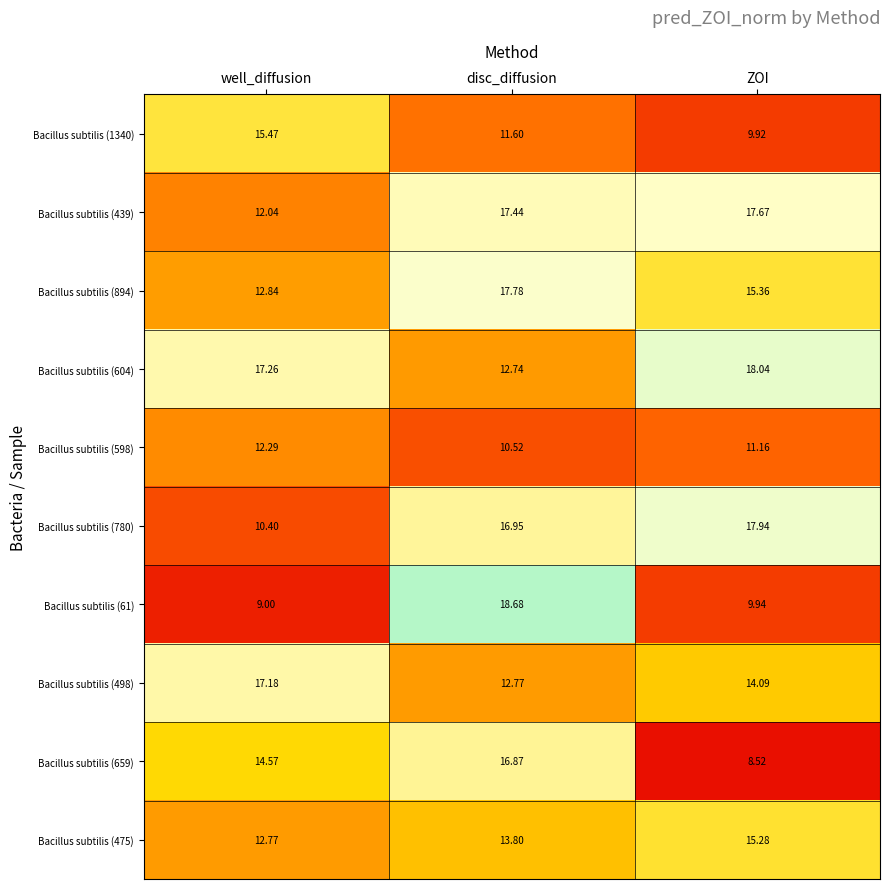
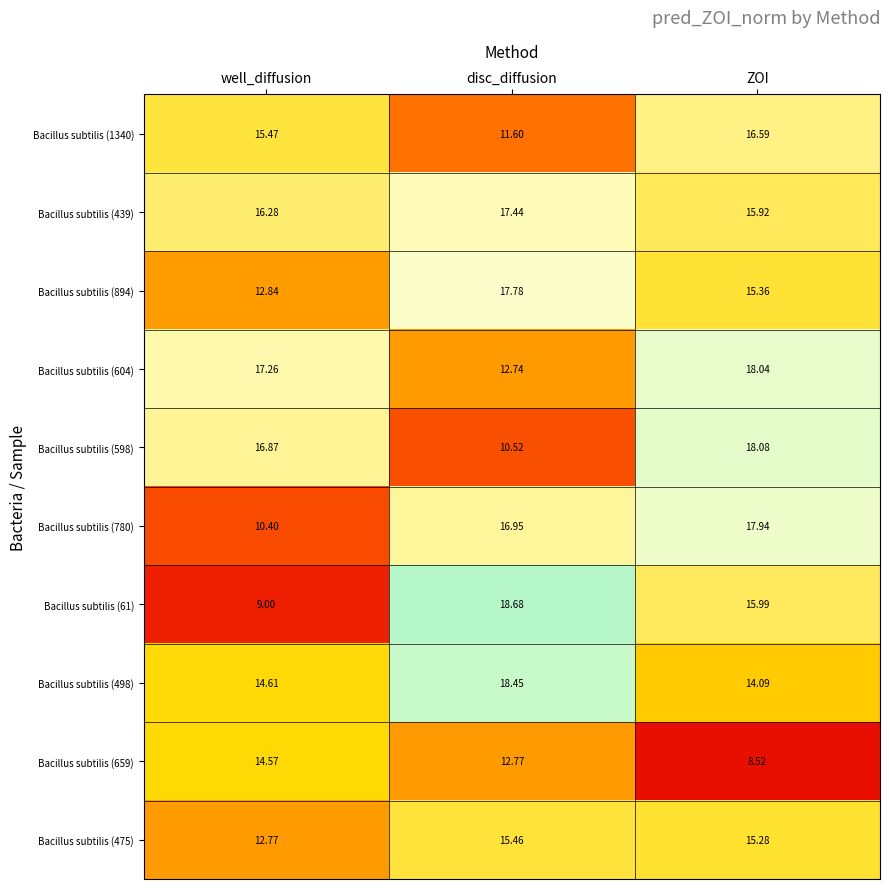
  {
    "Bacillus subtilis (1340)": {
      "well_diffusion": 15.47,
      "disc_diffusion": 11.60,
-     "ZOI": 9.92
+     "ZOI": 16.59
    },
    "Bacillus subtilis (439)": {
-     "well_diffusion": 12.04,
+     "well_diffusion": 16.28,
      "disc_diffusion": 17.44,
-     "ZOI": 17.67
+     "ZOI": 15.92
    },
    "Bacillus subtilis (894)": {
      "well_diffusion": 12.84,
      "disc_diffusion": 17.78,
      "ZOI": 15.36
    },
    "Bacillus subtilis (604)": {
      "well_diffusion": 17.26,
      "disc_diffusion": 12.74,
      "ZOI": 18.04
    },
    "Bacillus subtilis (598)": {
-     "well_diffusion": 12.29,
+     "well_diffusion": 16.87,
      "disc_diffusion": 10.52,
-     "ZOI": 11.16
+     "ZOI": 18.08
    },
    "Bacillus subtilis (780)": {
      "well_diffusion": 10.40,
      "disc_diffusion": 16.95,
      "ZOI": 17.94
    },
    "Bacillus subtilis (61)": {
      "well_diffusion": 9.00,
      "disc_diffusion": 18.68,
-     "ZOI": 9.94
+     "ZOI": 15.99
    },
    "Bacillus subtilis (498)": {
-     "well_diffusion": 17.18,
-     "disc_diffusion": 12.77,
+     "well_diffusion": 14.61,
+     "disc_diffusion": 18.45,
      "ZOI": 14.09
    },
    "Bacillus subtilis (659)": {
      "well_diffusion": 14.57,
-     "disc_diffusion": 16.87,
+     "disc_diffusion": 12.77,
      "ZOI": 8.52
    },
    "Bacillus subtilis (475)": {
      "well_diffusion": 12.77,
-     "disc_diffusion": 13.80,
+     "disc_diffusion": 15.46,
      "ZOI": 15.28
    }
  }
